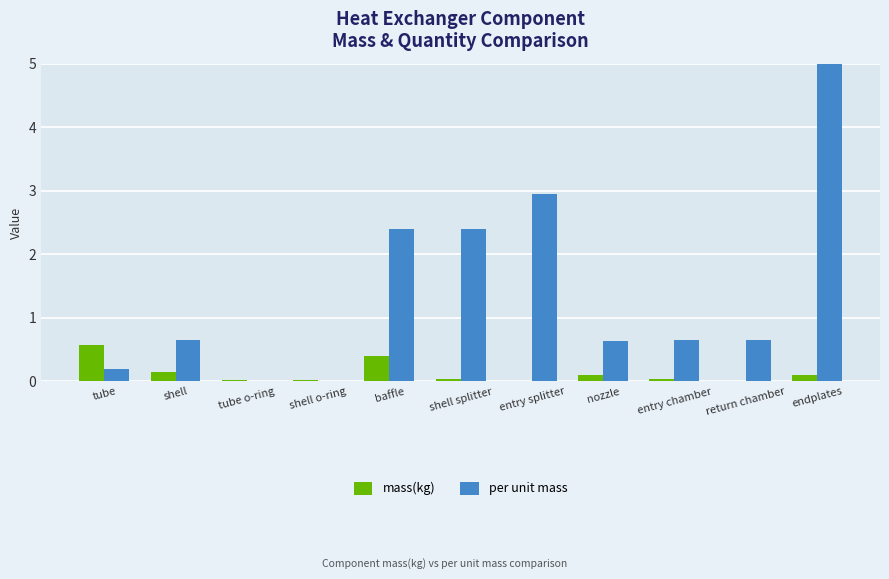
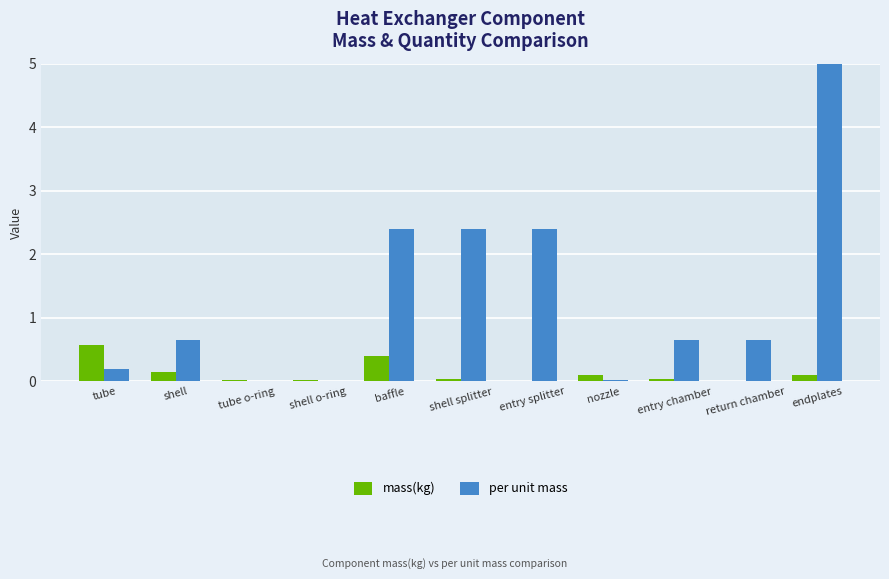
  {
    "mass(kg)": {
      "tube": 0.6,
      "shell": 0.2,
      "baffle": 0.4,
      "nozzle": 0.1,
      "endplates": 0.1
    },
    "per unit mass": {
      "tube": 0.2,
      "shell": 0.7,
      "baffle": 2.4,
      "shell splitter": 2.4,
-     "entry splitter": 3.0,
-     "nozzle": 0.6,
+     "entry splitter": 2.4,
+     "nozzle": 0.0,
      "entry chamber": 0.7,
      "return chamber": 0.7
    }
  }
